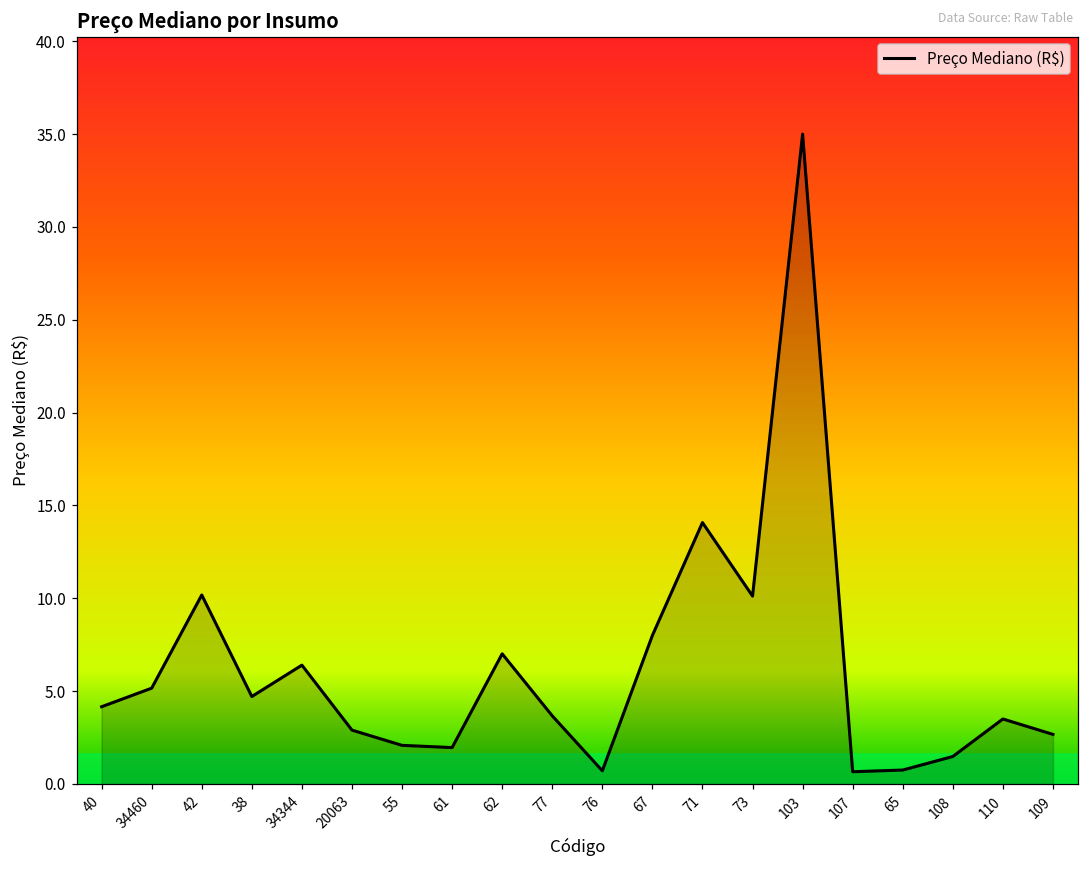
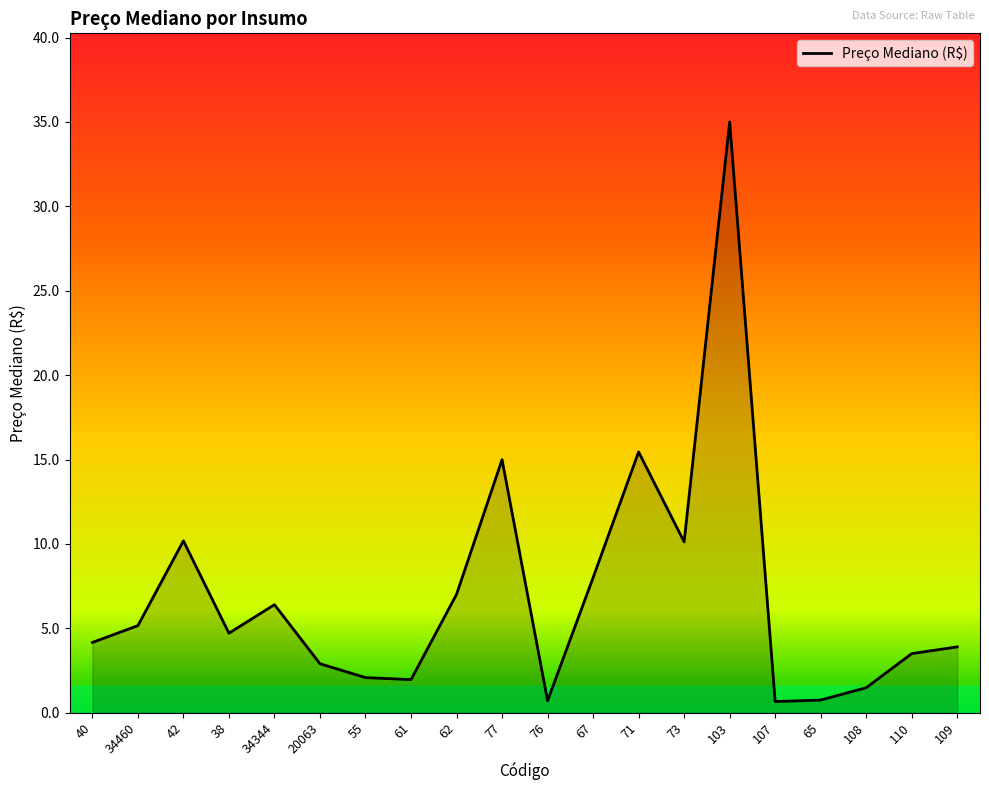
  {
    "40": 4.2,
    "34460": 5.2,
    "42": 10.2,
    "38": 4.7,
    "34344": 6.4,
    "20063": 2.9,
    "55": 2.1,
    "61": 2.0,
    "62": 7.0,
-   "77": 3.7,
+   "77": 15.0,
    "67": 8.0,
-   "71": 14.1,
+   "71": 15.5,
    "73": 10.1,
    "103": 35.0,
    "110": 3.5,
-   "109": 2.7
+   "109": 3.9
  }
